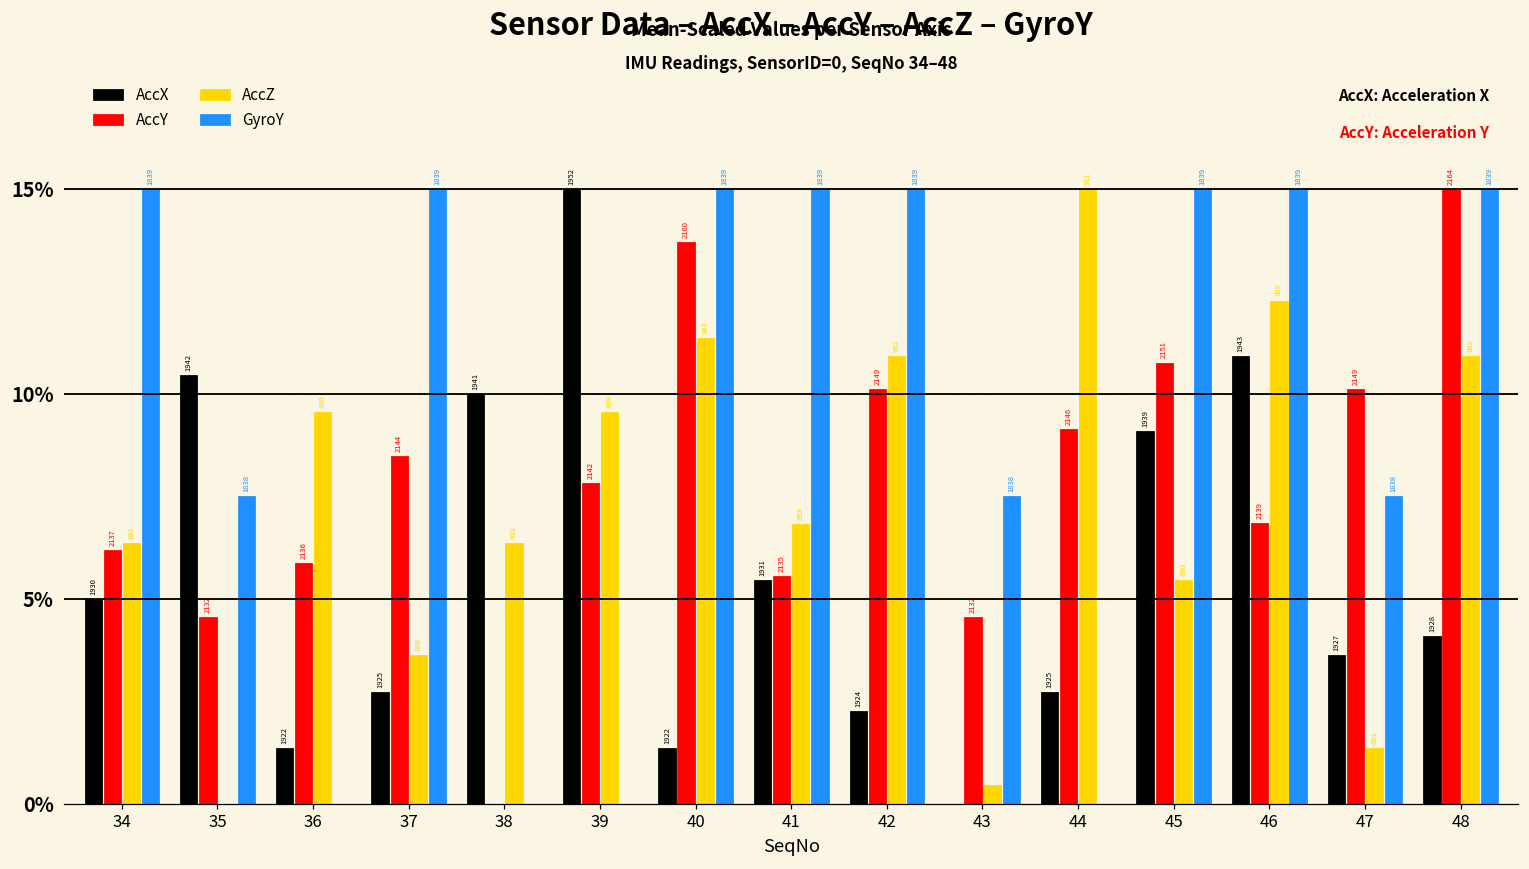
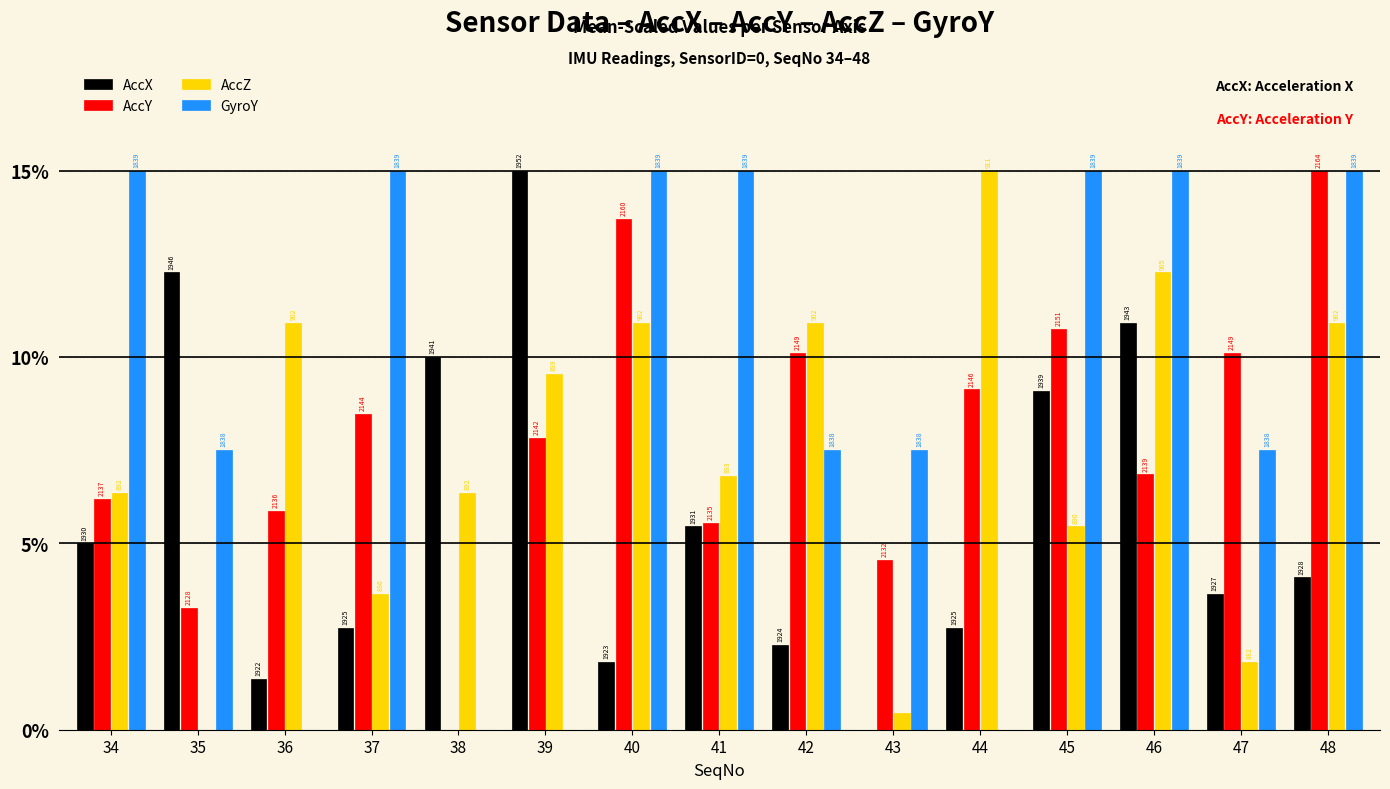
  {
    "AccX": {
-     "35": 1942,
-     "40": 1922
+     "35": 1946,
+     "40": 1923
    },
    "AccY": {
-     "35": 2132
+     "35": 2128
    },
    "AccZ": {
-     "36": 899,
-     "40": 903,
-     "47": 881
+     "36": 902,
+     "40": 902,
+     "47": 882
    },
    "GyroY": {
-     "42": 1839
+     "42": 1838
    }
  }
